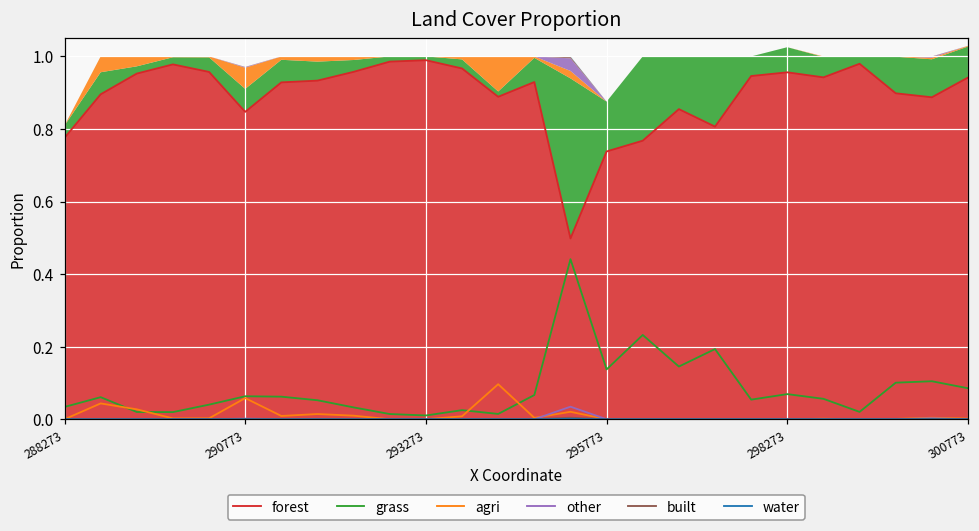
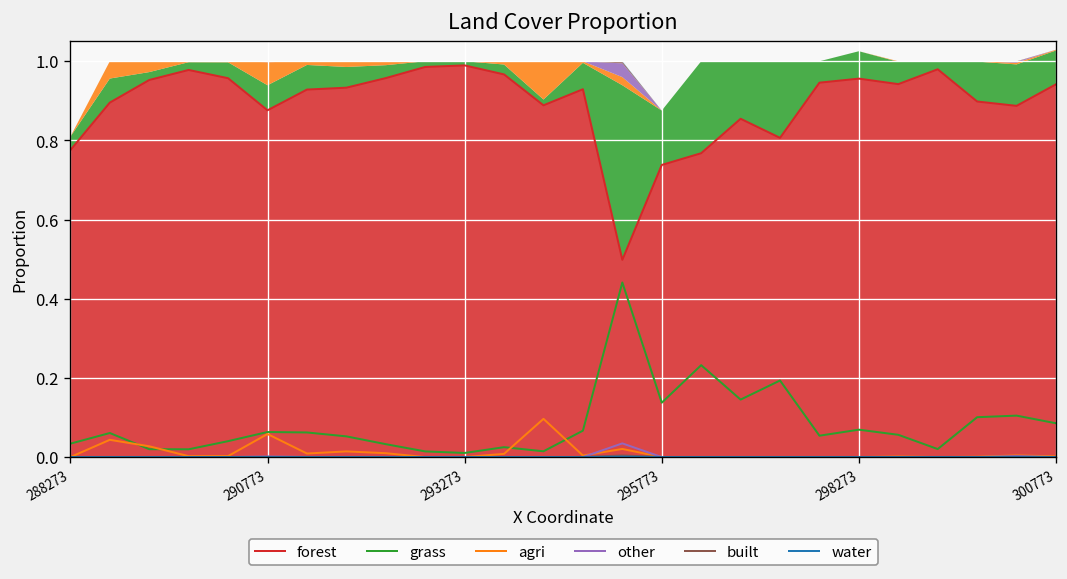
  {
    "forest": {
      "288273": 0.78,
-     "290773": 0.85,
+     "290773": 0.88,
      "293273": 0.99,
      "295773": 0.74,
      "298273": 0.96,
      "300773": 0.94
    }
  }
